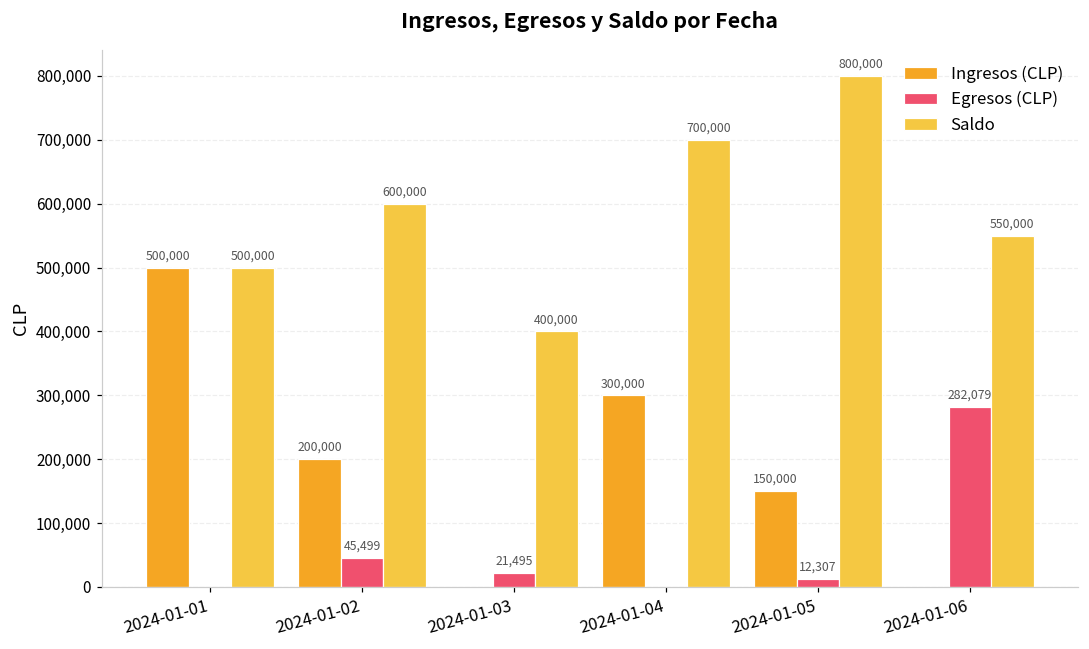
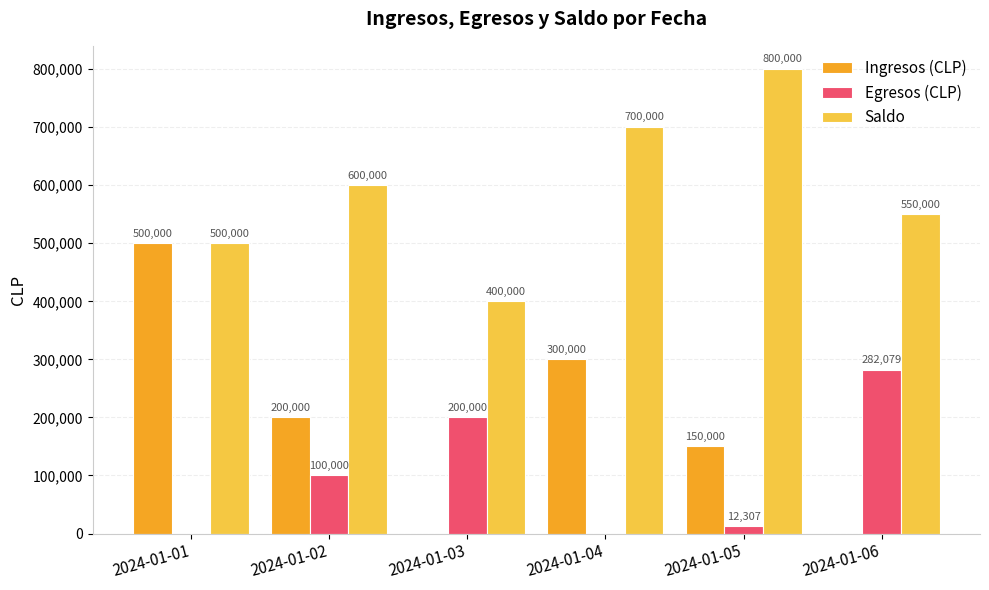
  {
    "Egresos (CLP)": {
-     "2024-01-02": "45,499",
-     "2024-01-03": "21,495",
+     "2024-01-02": "100,000",
+     "2024-01-03": "200,000",
      "2024-01-05": "12,307",
      "2024-01-06": "282,079"
    }
  }
